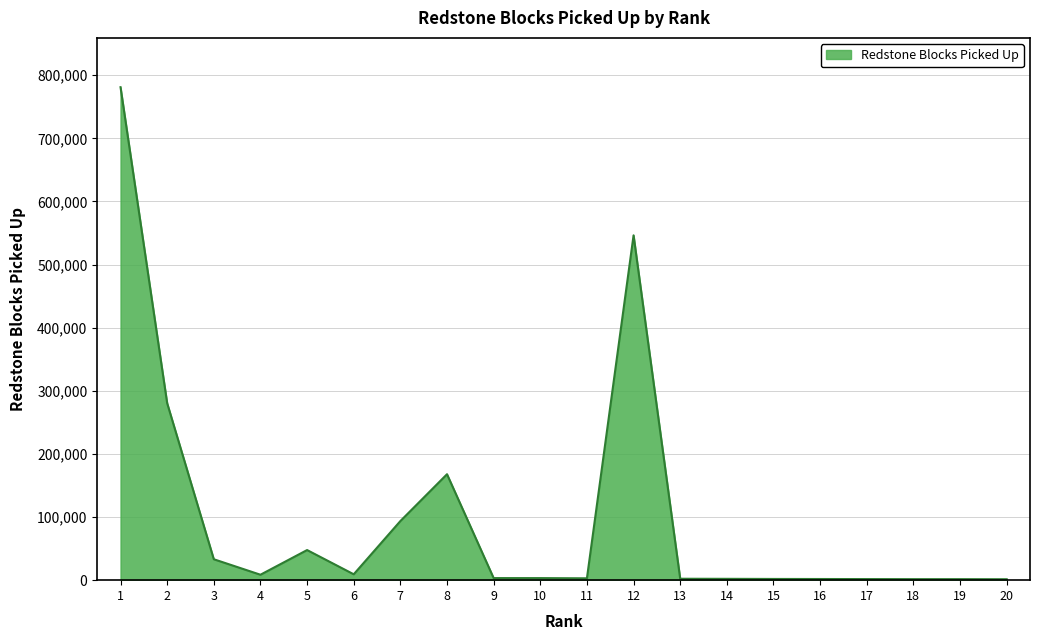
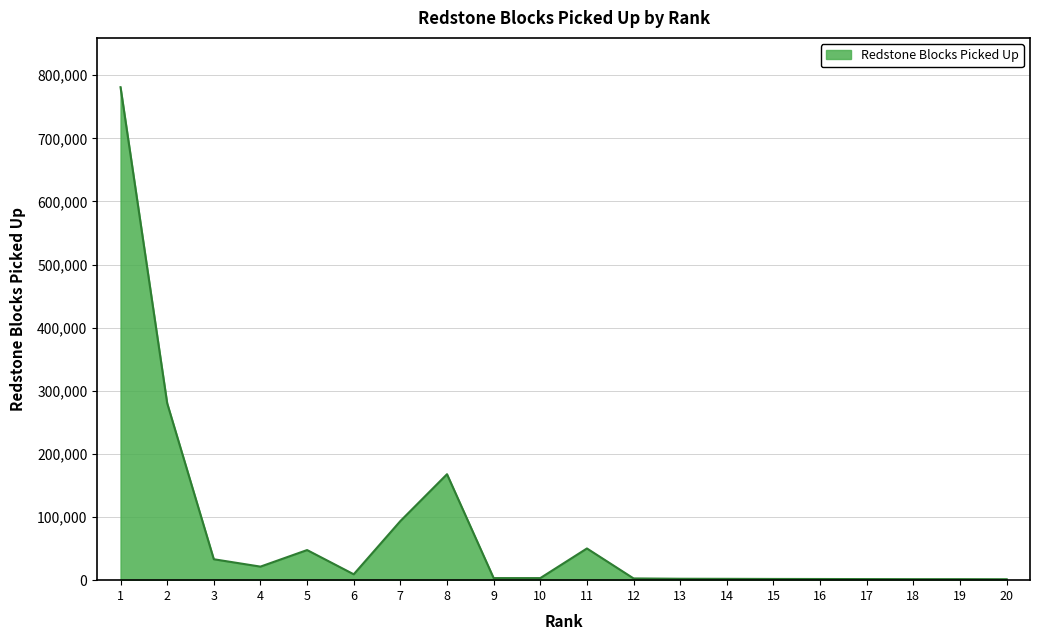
  {
    "1": "780,000",
    "2": "280,000",
    "3": "30,000",
-   "4": "10,000",
+   "4": "20,000",
    "5": "50,000",
    "6": "10,000",
    "7": "90,000",
    "8": "170,000",
    "9": "0",
    "10": "0",
-   "11": "0",
-   "12": "550,000",
+   "11": "50,000",
+   "12": "0",
    "13": "0",
    "14": "0",
    "15": "0",
    "16": "0",
    "17": "0",
    "18": "0",
    "19": "0",
    "20": "0"
  }
